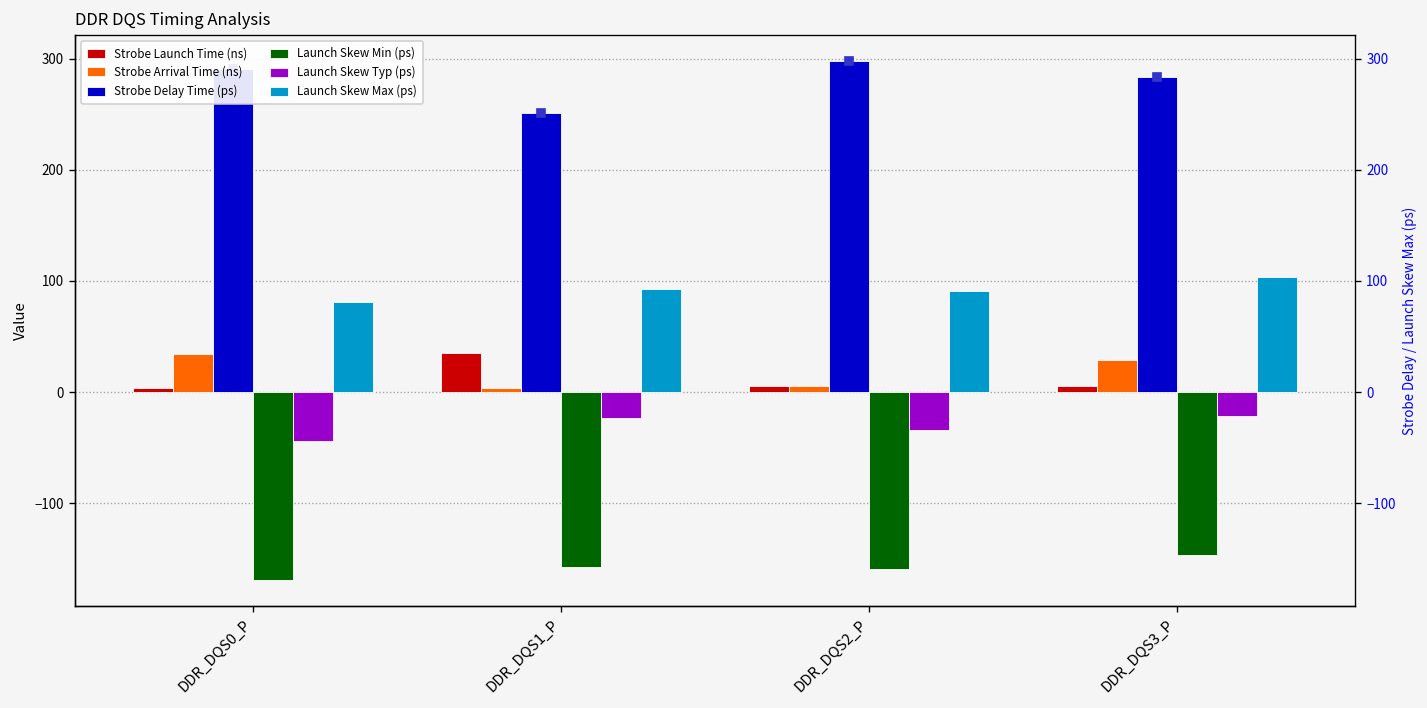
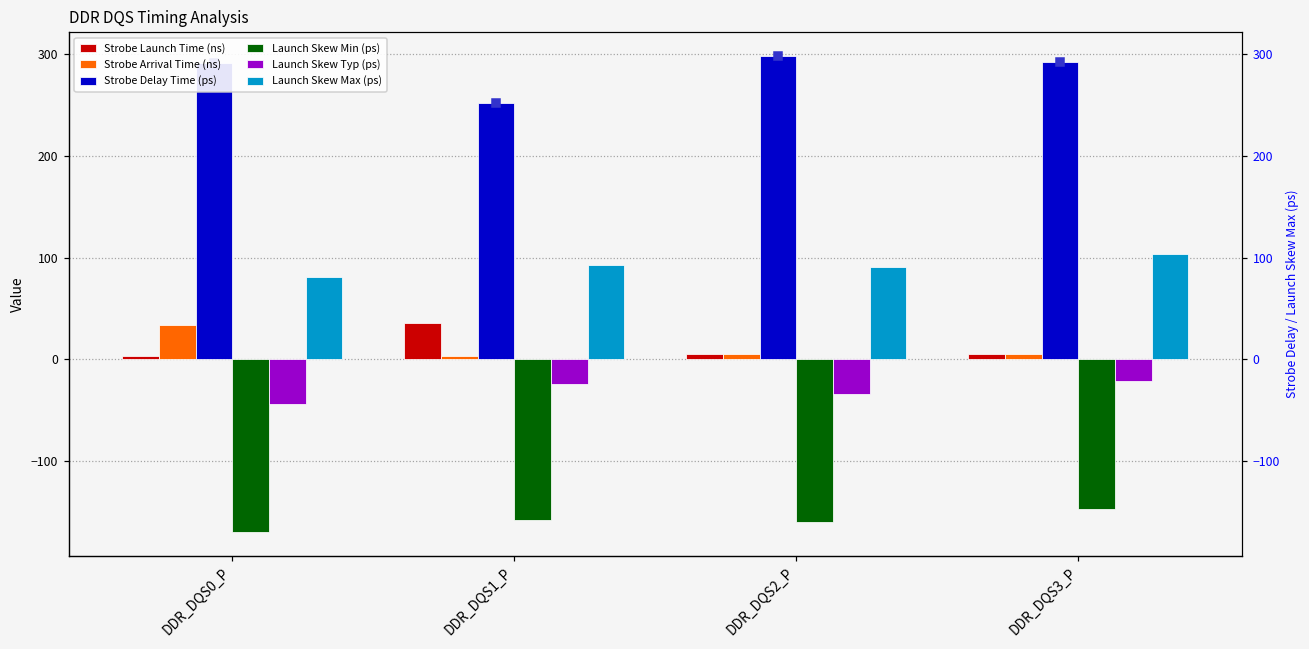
  {
    "Strobe Launch Time (ns)": {
      "DDR_DQS0_P": 0,
      "DDR_DQS1_P": 40,
      "DDR_DQS2_P": 10,
      "DDR_DQS3_P": 10
    },
    "Strobe Arrival Time (ns)": {
      "DDR_DQS0_P": 30,
      "DDR_DQS1_P": 0,
      "DDR_DQS2_P": 10,
-     "DDR_DQS3_P": 30
+     "DDR_DQS3_P": 10
    },
    "Strobe Delay Time (ps)": {
      "DDR_DQS1_P": 250,
      "DDR_DQS2_P": 300,
-     "DDR_DQS3_P": 280
+     "DDR_DQS3_P": 290
    },
    "Launch Skew Min (ps)": {
      "DDR_DQS0_P": -170,
      "DDR_DQS1_P": -160,
      "DDR_DQS2_P": -160,
      "DDR_DQS3_P": -150
    },
    "Launch Skew Typ (ps)": {
      "DDR_DQS0_P": -40,
      "DDR_DQS1_P": -20,
      "DDR_DQS2_P": -30,
      "DDR_DQS3_P": -20
    },
    "Launch Skew Max (ps)": {
      "DDR_DQS0_P": 80,
      "DDR_DQS1_P": 90,
      "DDR_DQS2_P": 90,
      "DDR_DQS3_P": 100
    }
  }
